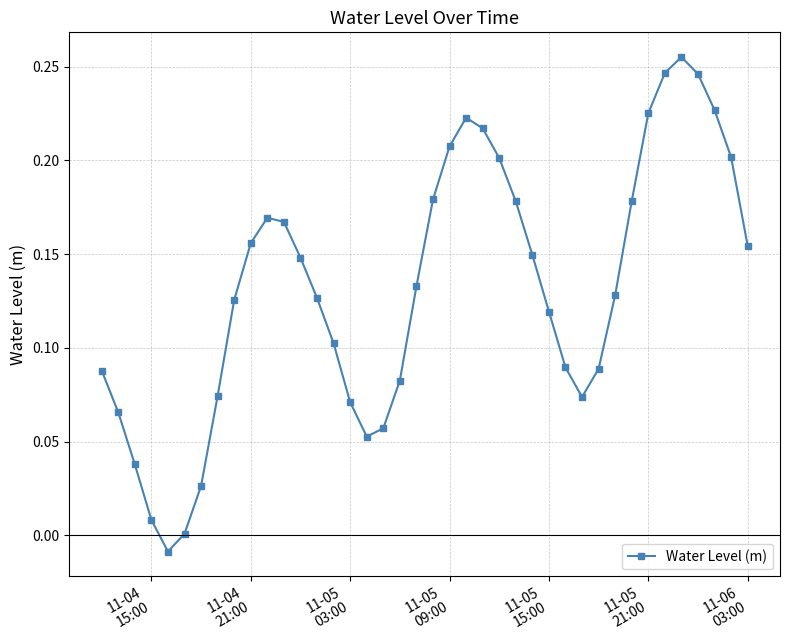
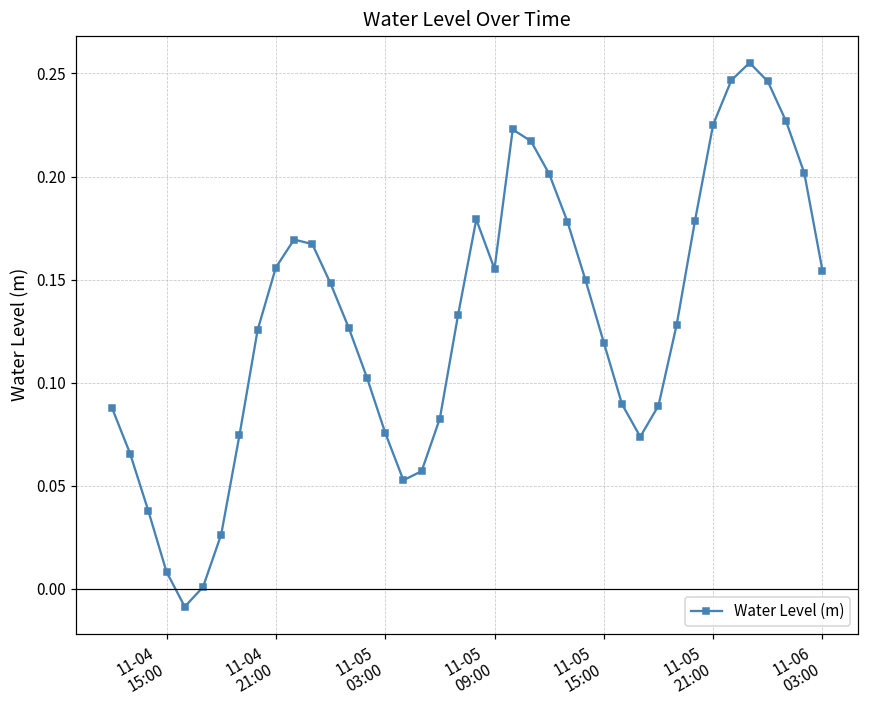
  {
    "11-04 15:00": 0.008,
    "11-04 21:00": 0.156,
-   "11-05 03:00": 0.071,
-   "11-05 09:00": 0.208,
+   "11-05 03:00": 0.076,
+   "11-05 09:00": 0.155,
    "11-05 15:00": 0.119,
    "11-05 21:00": 0.225,
    "11-06 03:00": 0.154
  }
